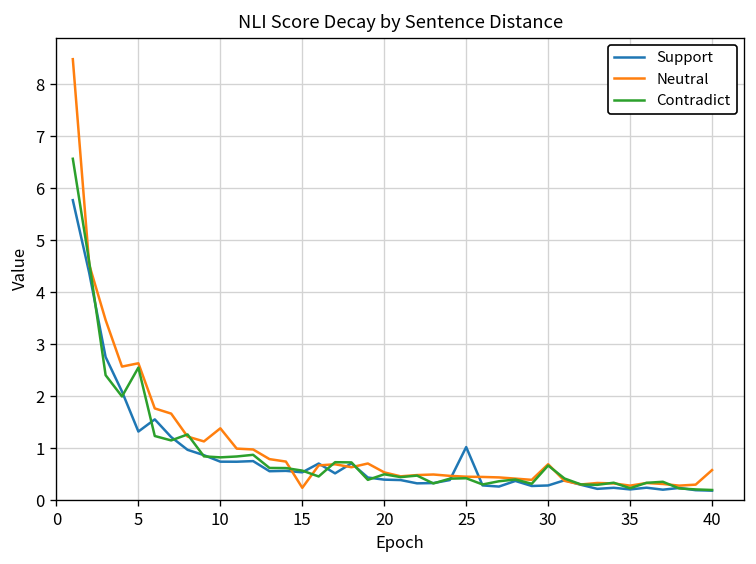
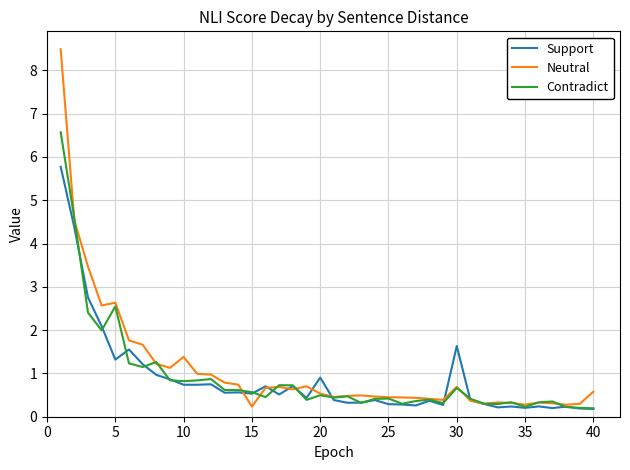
  {
    "Support": {
      "5": 1.3,
      "10": 0.7,
-     "20": 0.4,
-     "25": 1.0,
-     "30": 0.3
+     "20": 0.9,
+     "25": 0.3,
+     "30": 1.6
    },
    "Neutral": {
      "5": 2.6,
      "10": 1.4,
      "15": 0.2,
      "40": 0.6
    },
    "Contradict": {
      "5": 2.6,
      "10": 0.8
    }
  }
